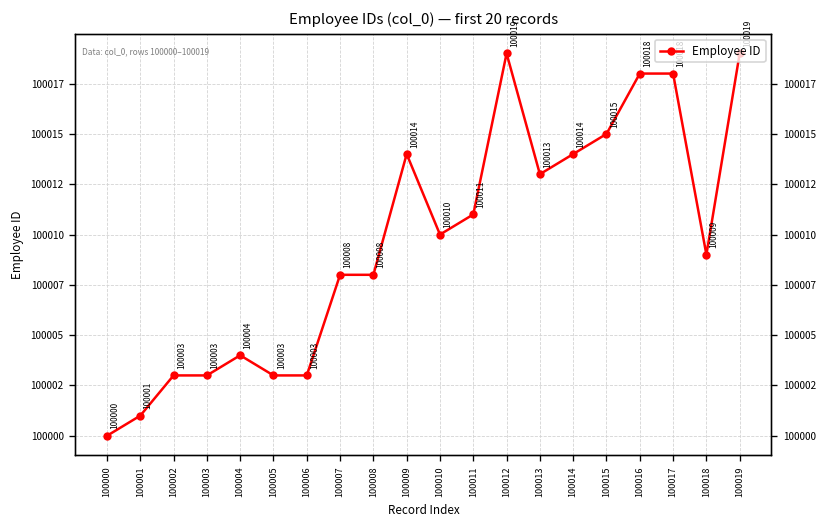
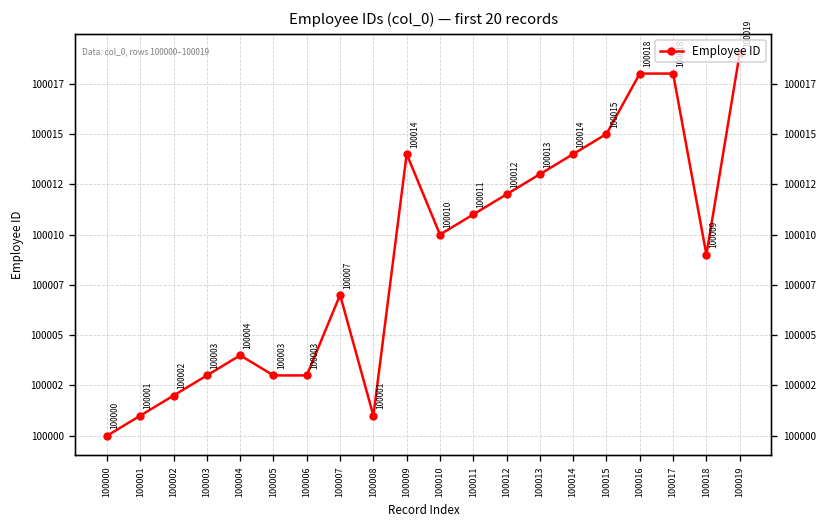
  {
    "100000": 100000,
    "100001": 100001,
-   "100002": 100003,
+   "100002": 100002,
    "100003": 100003,
    "100004": 100004,
    "100005": 100003,
    "100006": 100003,
-   "100007": 100008,
-   "100008": 100008,
+   "100007": 100007,
+   "100008": 100001,
    "100009": 100014,
    "100010": 100010,
    "100011": 100011,
-   "100012": 100019,
+   "100012": 100012,
    "100013": 100013,
    "100014": 100014,
    "100015": 100015,
    "100016": 100018,
    "100018": 100009
  }
